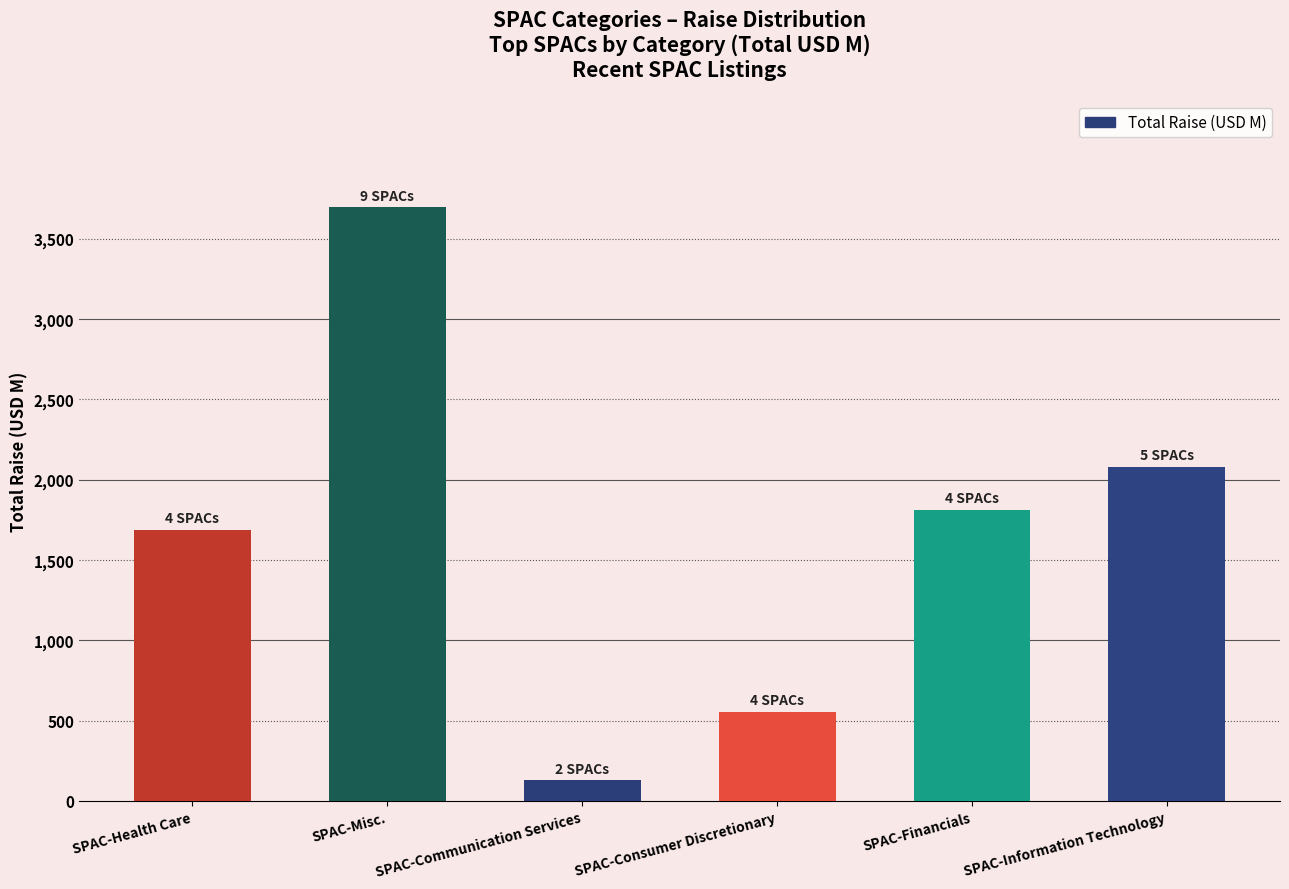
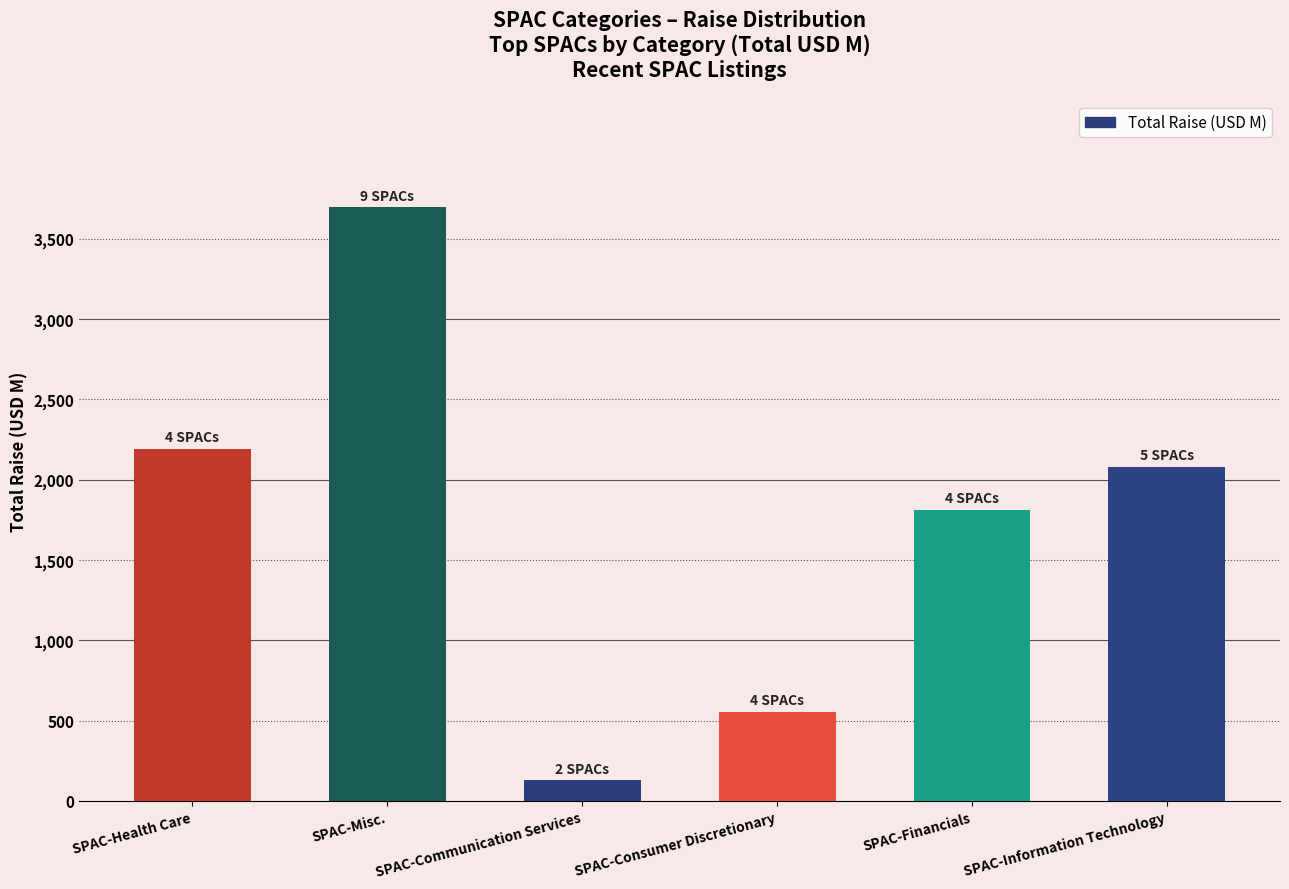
  {
-   "SPAC-Health Care": "1,690"
+   "SPAC-Health Care": "2,190"
  }
